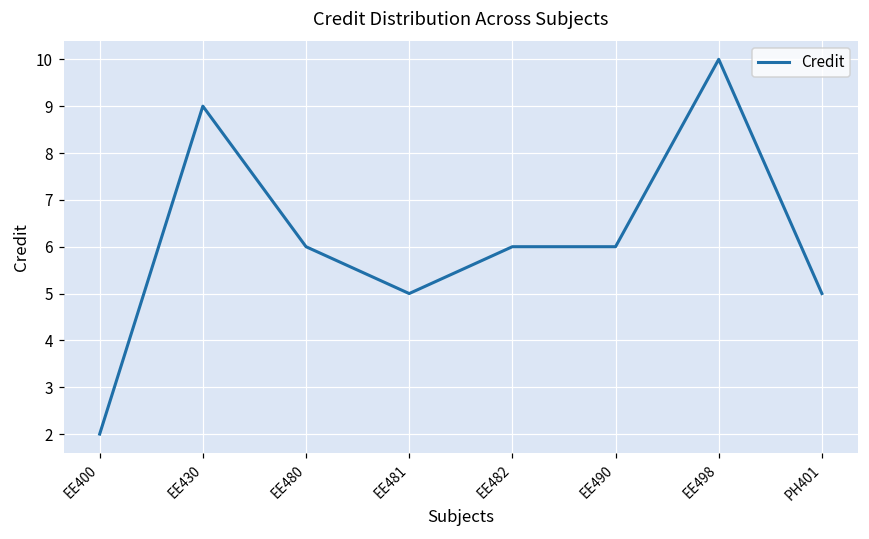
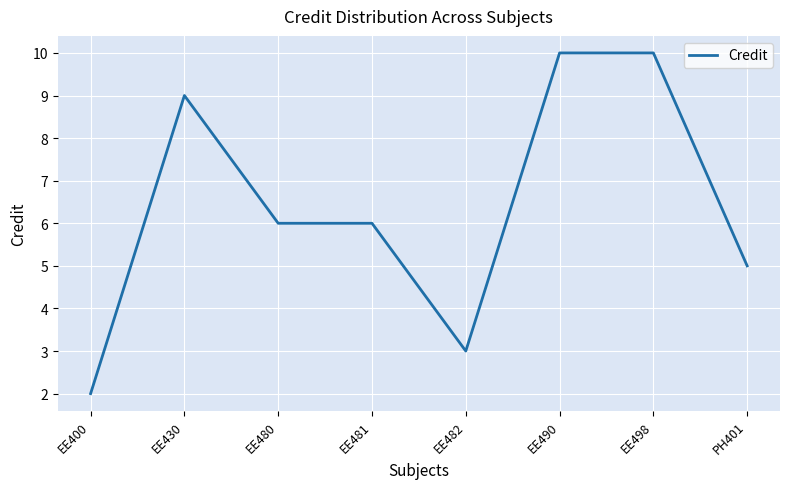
  {
    "EE400": 2,
    "EE430": 9,
    "EE480": 6,
-   "EE481": 5,
-   "EE482": 6,
-   "EE490": 6,
+   "EE481": 6,
+   "EE482": 3,
+   "EE490": 10,
    "EE498": 10,
    "PH401": 5
  }
